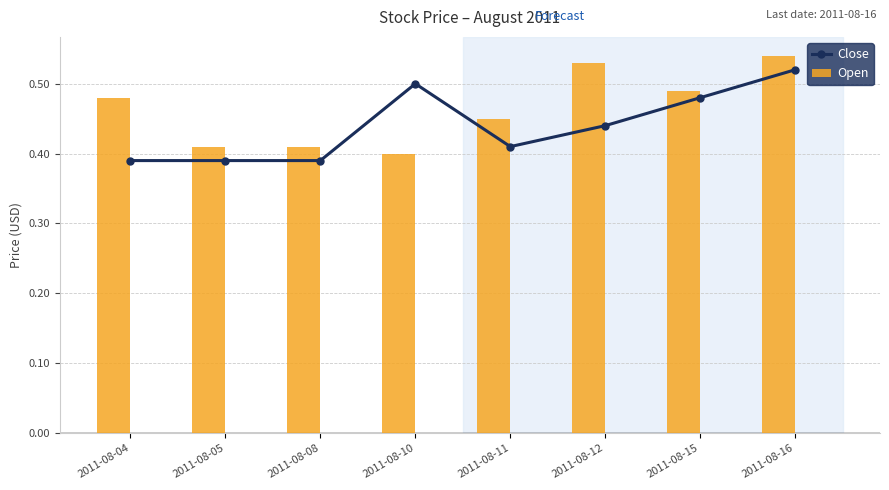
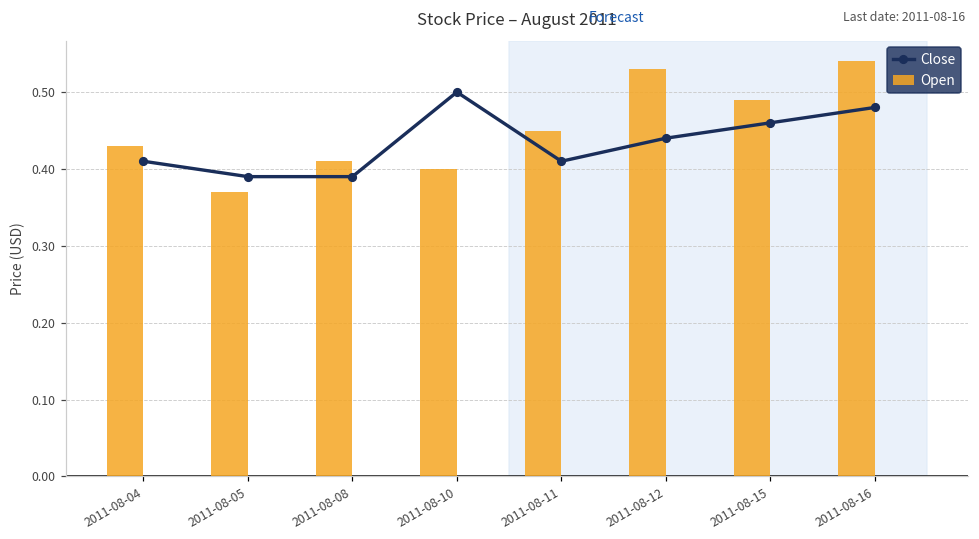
  {
    "Open": {
-     "2011-08-04": 0.48,
-     "2011-08-05": 0.41,
+     "2011-08-04": 0.43,
+     "2011-08-05": 0.37,
      "2011-08-08": 0.41,
      "2011-08-10": 0.40,
      "2011-08-11": 0.45,
      "2011-08-12": 0.53,
      "2011-08-15": 0.49,
      "2011-08-16": 0.54
    },
    "Close": {
-     "2011-08-04": 0.39,
+     "2011-08-04": 0.41,
      "2011-08-05": 0.39,
      "2011-08-08": 0.39,
      "2011-08-10": 0.50,
      "2011-08-11": 0.41,
      "2011-08-12": 0.44,
-     "2011-08-15": 0.48,
-     "2011-08-16": 0.52
+     "2011-08-15": 0.46,
+     "2011-08-16": 0.48
    }
  }
